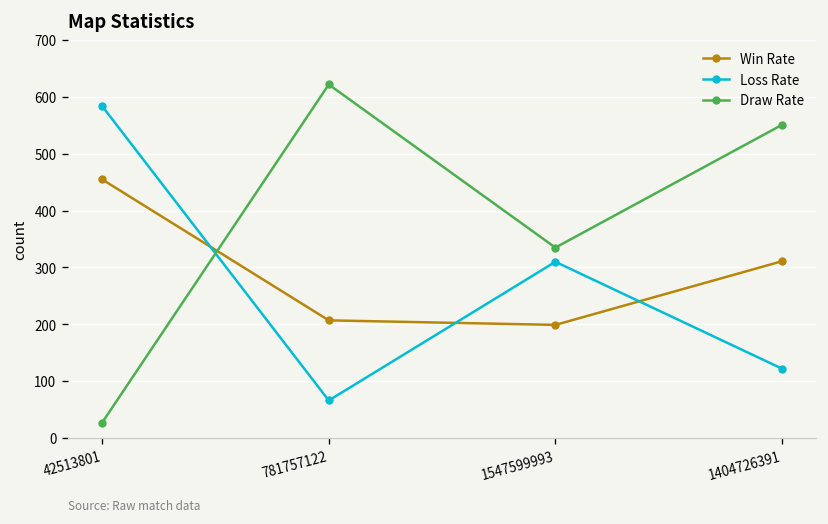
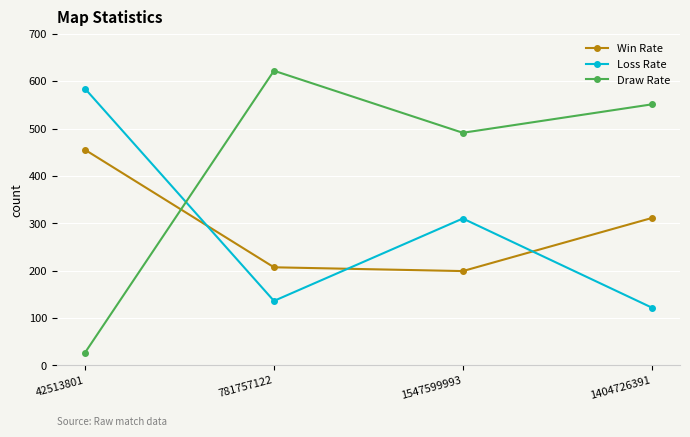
  {
    "Win Rate": {
      "42513801": 460,
      "781757122": 210,
      "1547599993": 200,
      "1404726391": 310
    },
    "Loss Rate": {
      "42513801": 580,
-     "781757122": 70,
+     "781757122": 140,
      "1547599993": 310,
      "1404726391": 120
    },
    "Draw Rate": {
      "42513801": 30,
      "781757122": 620,
-     "1547599993": 340,
+     "1547599993": 490,
      "1404726391": 550
    }
  }
